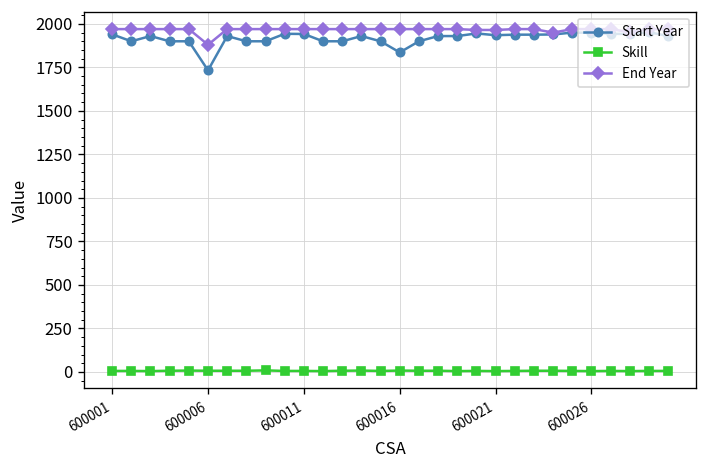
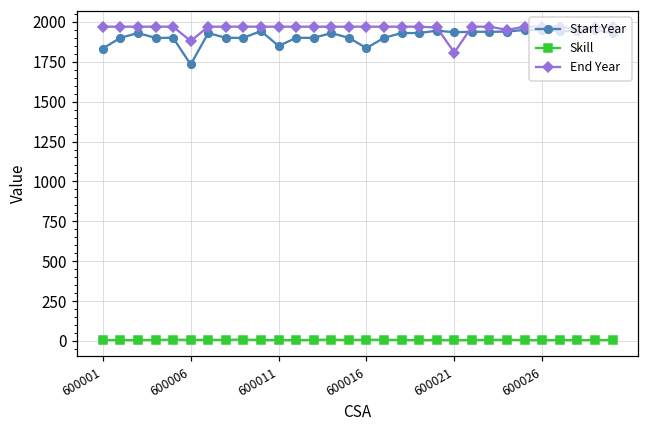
  {
    "Start Year": {
-     "600001": 1940,
+     "600001": 1830,
      "600006": 1730,
-     "600011": 1940,
+     "600011": 1850,
      "600016": 1840,
      "600021": 1940
    },
    "Skill": {
      "600001": 10,
      "600006": 10,
      "600011": 10,
      "600016": 10,
      "600021": 10,
      "600026": 10
    },
    "End Year": {
      "600001": 1970,
      "600006": 1880,
      "600011": 1970,
      "600016": 1970,
-     "600021": 1970
+     "600021": 1810
    }
  }
